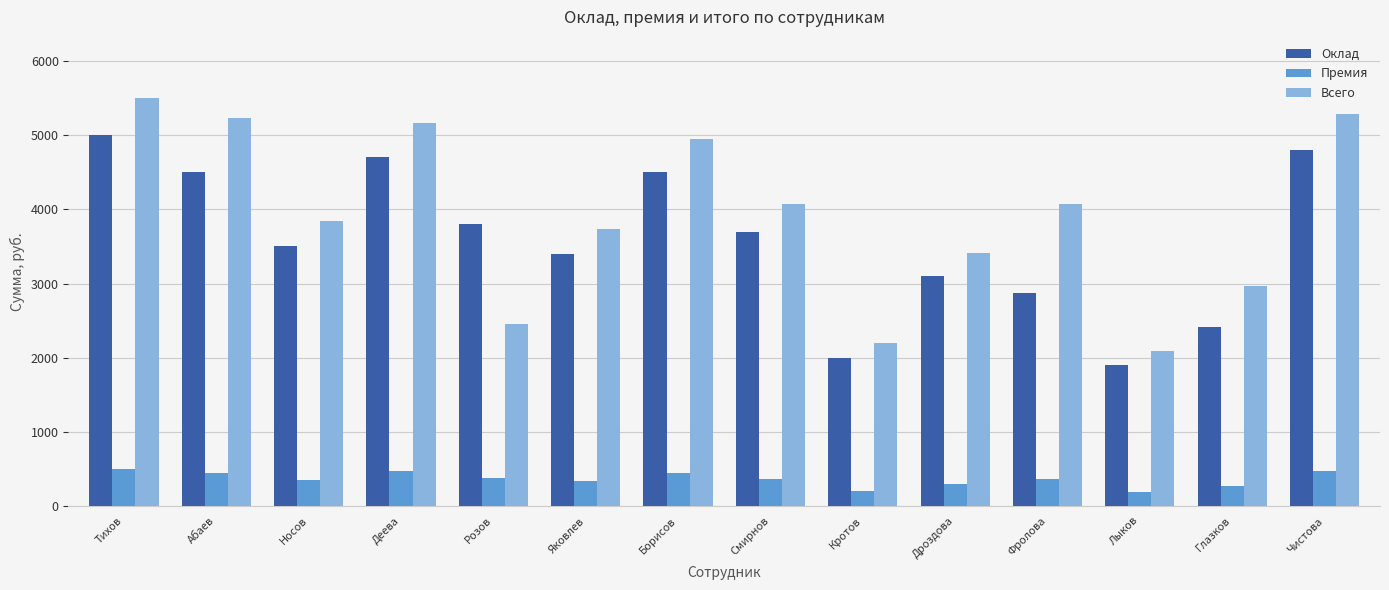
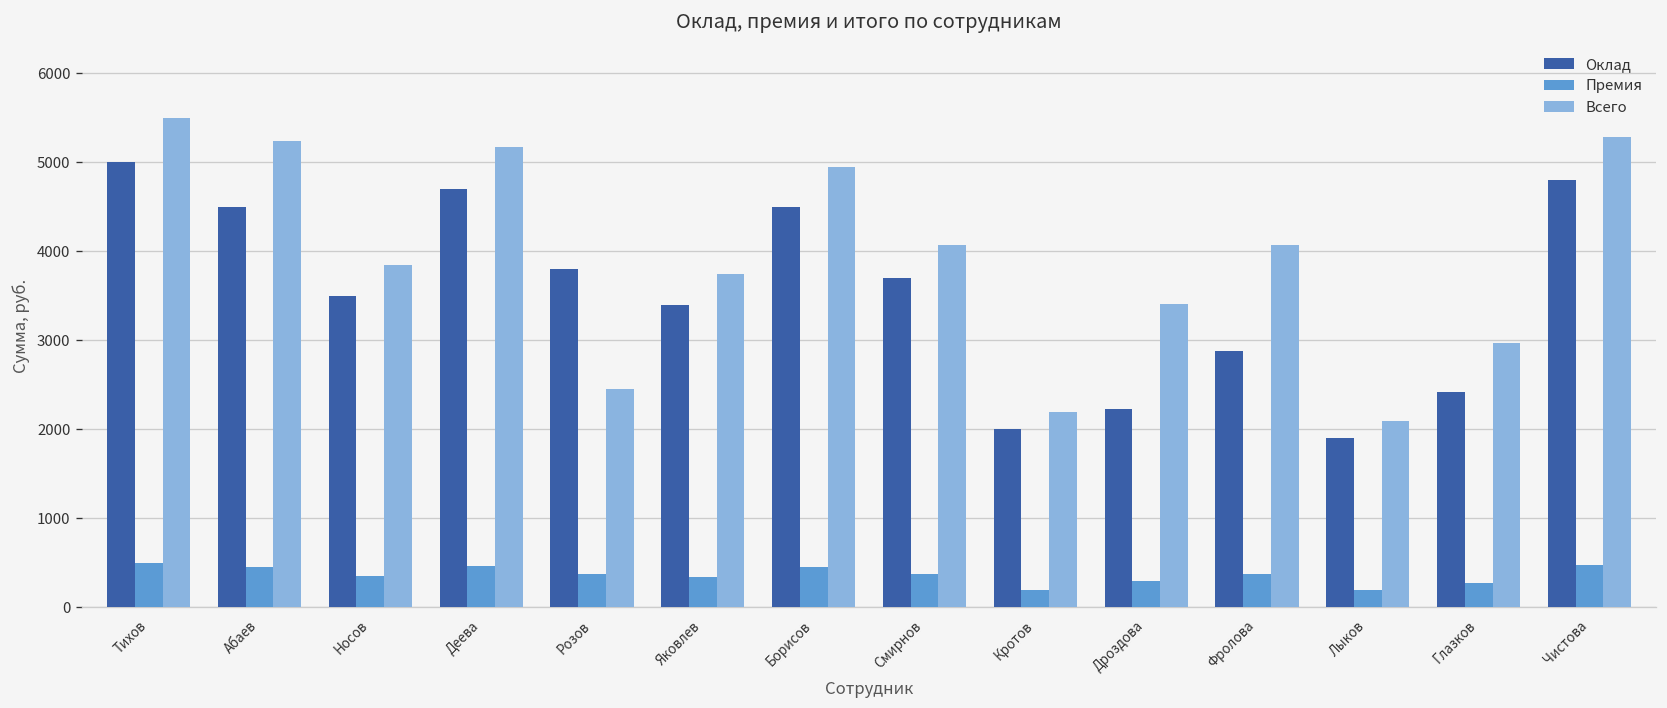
  {
    "Оклад": {
      "Тихов": 5000,
      "Абаев": 4500,
      "Носов": 3500,
      "Деева": 4700,
      "Розов": 3800,
      "Яковлев": 3400,
      "Борисов": 4500,
      "Смирнов": 3700,
      "Кротов": 2000,
-     "Дроздова": 3100,
+     "Дроздова": 2200,
      "Фролова": 2900,
      "Лыков": 1900,
      "Глазков": 2400,
      "Чистова": 4800
    }
  }
